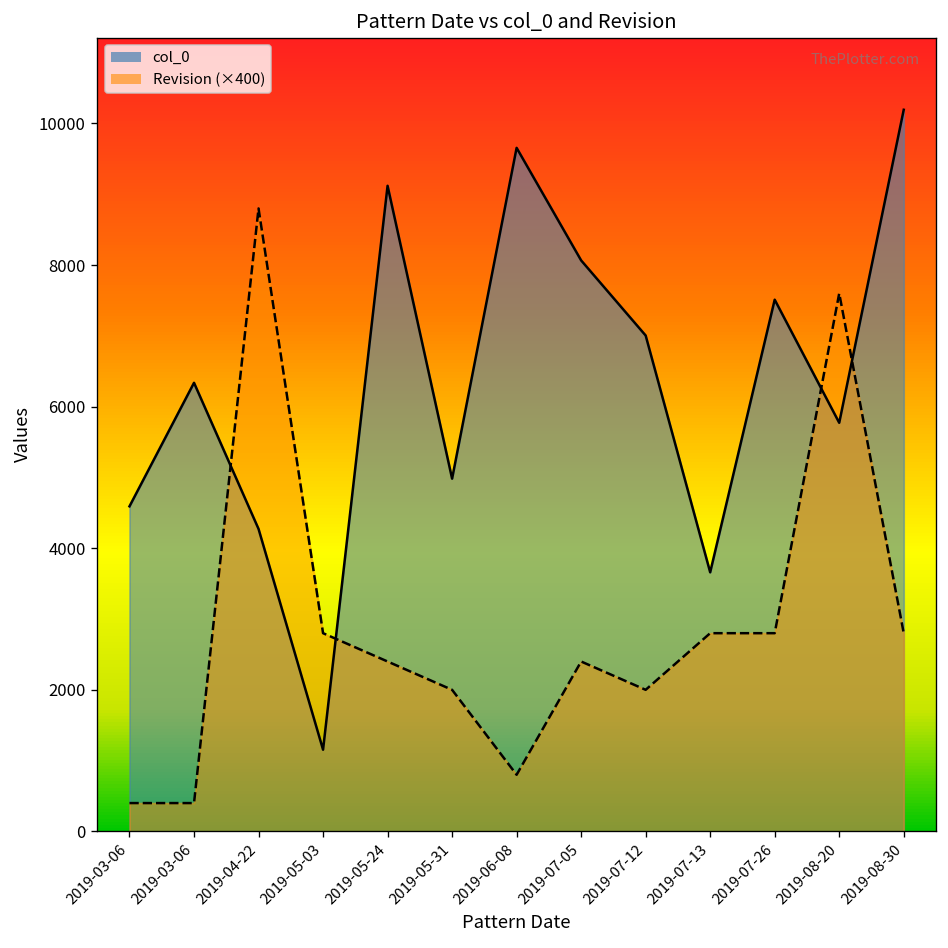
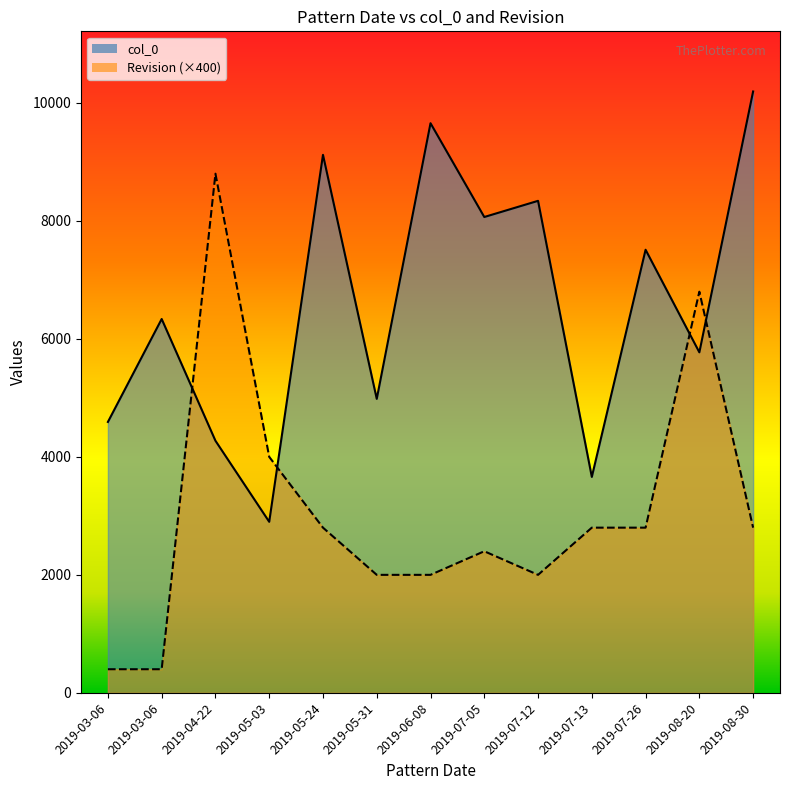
  {
    "col_0": {
      "2019-04-22": 4300,
-     "2019-05-03": 1200,
+     "2019-05-03": 2900,
      "2019-05-24": 9100,
      "2019-05-31": 5000,
      "2019-06-08": 9700,
      "2019-07-05": 8100,
-     "2019-07-12": 7000,
+     "2019-07-12": 8300,
      "2019-07-13": 3700,
      "2019-07-26": 7500,
      "2019-08-20": 5800,
      "2019-08-30": 10200
    },
    "Revision (×400)": {
      "2019-04-22": 8800,
-     "2019-05-03": 2800,
-     "2019-05-24": 2400,
+     "2019-05-03": 4000,
+     "2019-05-24": 2800,
      "2019-05-31": 2000,
-     "2019-06-08": 800,
+     "2019-06-08": 2000,
      "2019-07-05": 2400,
      "2019-07-12": 2000,
      "2019-07-13": 2800,
      "2019-07-26": 2800,
-     "2019-08-20": 7600,
+     "2019-08-20": 6800,
      "2019-08-30": 2800
    }
  }
